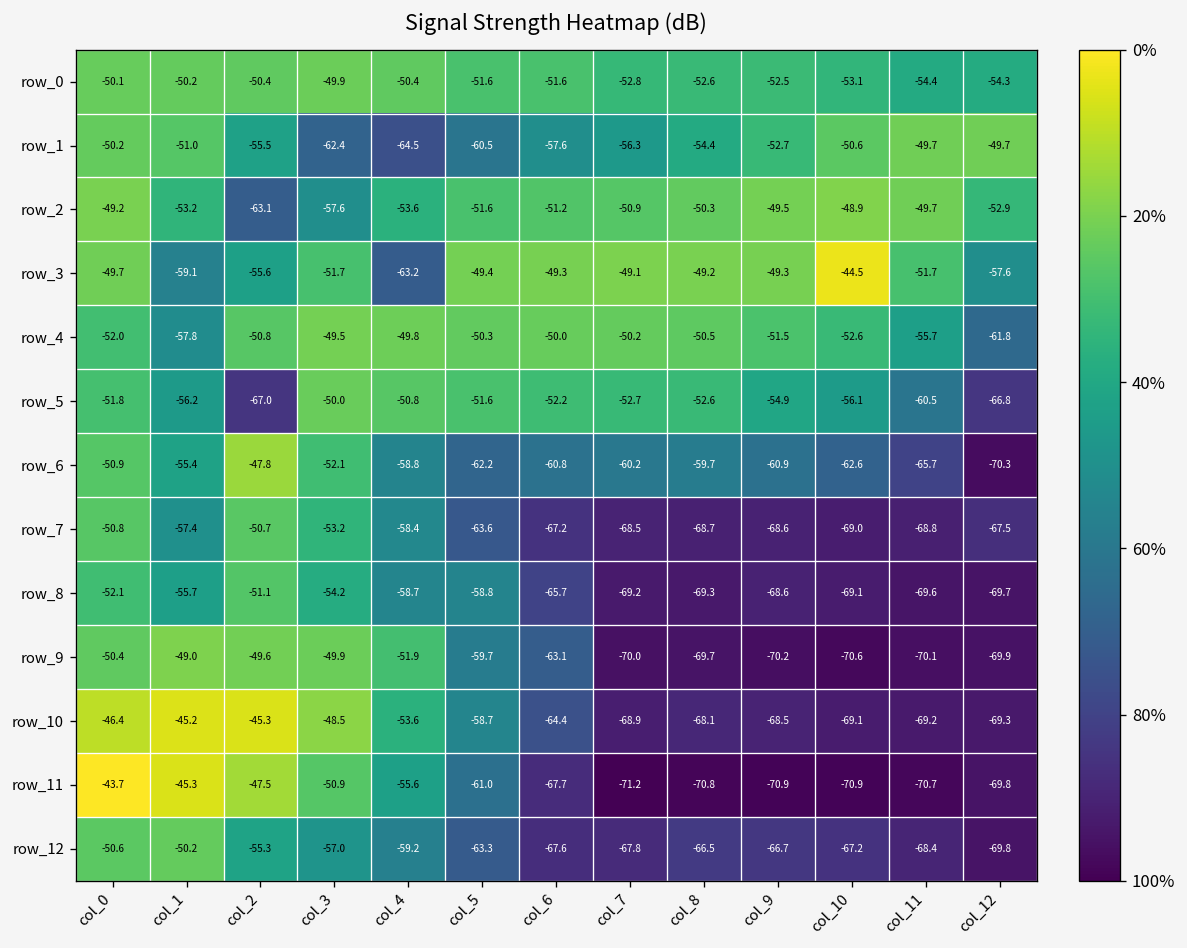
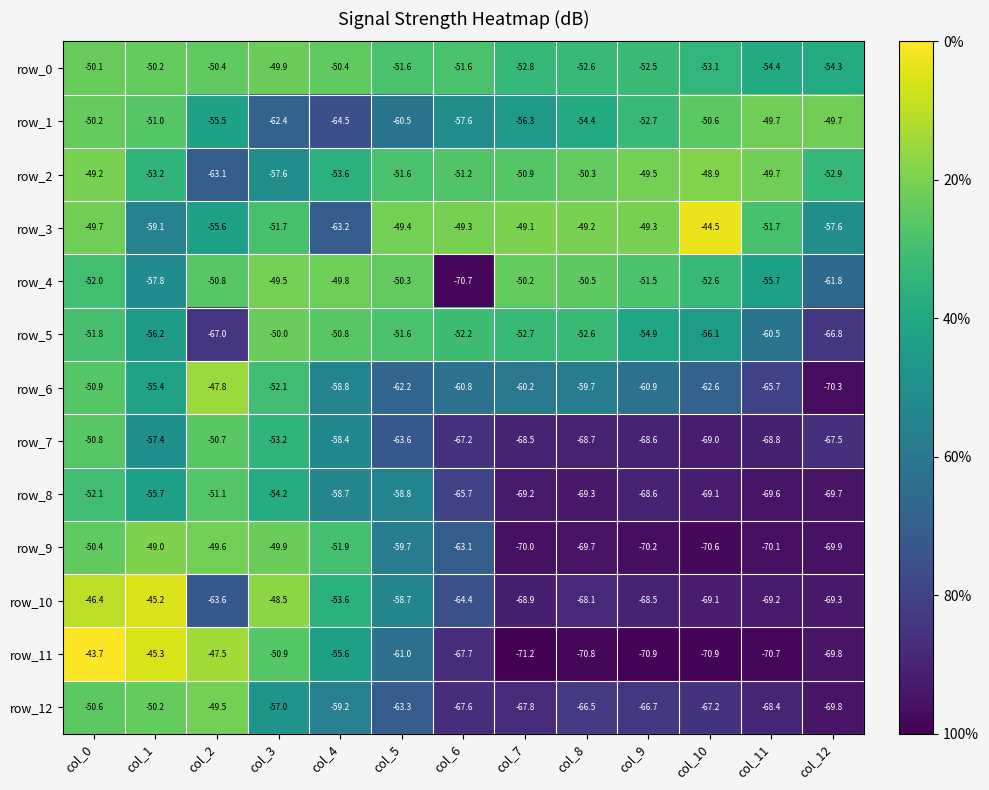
  {
    "row_0": {
      "col_0": -50.1,
      "col_1": -50.2,
      "col_2": -50.4,
      "col_3": -49.9,
      "col_4": -50.4,
      "col_5": -51.6,
      "col_6": -51.6,
      "col_7": -52.8,
      "col_8": -52.6,
      "col_9": -52.5,
      "col_10": -53.1,
      "col_11": -54.4,
      "col_12": -54.3
    },
    "row_1": {
      "col_0": -50.2,
      "col_1": -51.0,
      "col_2": -55.5,
      "col_3": -62.4,
      "col_4": -64.5,
      "col_5": -60.5,
      "col_6": -57.6,
      "col_7": -56.3,
      "col_8": -54.4,
      "col_9": -52.7,
      "col_10": -50.6,
      "col_11": -49.7,
      "col_12": -49.7
    },
    "row_2": {
      "col_0": -49.2,
      "col_1": -53.2,
      "col_2": -63.1,
      "col_3": -57.6,
      "col_4": -53.6,
      "col_5": -51.6,
      "col_6": -51.2,
      "col_7": -50.9,
      "col_8": -50.3,
      "col_9": -49.5,
      "col_10": -48.9,
      "col_11": -49.7,
      "col_12": -52.9
    },
    "row_3": {
      "col_0": -49.7,
      "col_1": -59.1,
      "col_2": -55.6,
      "col_3": -51.7,
      "col_4": -63.2,
      "col_5": -49.4,
      "col_6": -49.3,
      "col_7": -49.1,
      "col_8": -49.2,
      "col_9": -49.3,
      "col_10": -44.5,
      "col_11": -51.7,
      "col_12": -57.6
    },
    "row_4": {
      "col_0": -52.0,
      "col_1": -57.8,
      "col_2": -50.8,
      "col_3": -49.5,
      "col_4": -49.8,
      "col_5": -50.3,
-     "col_6": -50.0,
+     "col_6": -70.7,
      "col_7": -50.2,
      "col_8": -50.5,
      "col_9": -51.5,
      "col_10": -52.6,
      "col_11": -55.7,
      "col_12": -61.8
    },
    "row_5": {
      "col_0": -51.8,
      "col_1": -56.2,
      "col_2": -67.0,
      "col_3": -50.0,
      "col_4": -50.8,
      "col_5": -51.6,
      "col_6": -52.2,
      "col_7": -52.7,
      "col_8": -52.6,
      "col_9": -54.9,
      "col_10": -56.1,
      "col_11": -60.5,
      "col_12": -66.8
    },
    "row_6": {
      "col_0": -50.9,
      "col_1": -55.4,
      "col_2": -47.8,
      "col_3": -52.1,
      "col_4": -58.8,
      "col_5": -62.2,
      "col_6": -60.8,
      "col_7": -60.2,
      "col_8": -59.7,
      "col_9": -60.9,
      "col_10": -62.6,
      "col_11": -65.7,
      "col_12": -70.3
    },
    "row_7": {
      "col_0": -50.8,
      "col_1": -57.4,
      "col_2": -50.7,
      "col_3": -53.2,
      "col_4": -58.4,
      "col_5": -63.6,
      "col_6": -67.2,
      "col_7": -68.5,
      "col_8": -68.7,
      "col_9": -68.6,
      "col_10": -69.0,
      "col_11": -68.8,
      "col_12": -67.5
    },
    "row_8": {
      "col_0": -52.1,
      "col_1": -55.7,
      "col_2": -51.1,
      "col_3": -54.2,
      "col_4": -58.7,
      "col_5": -58.8,
      "col_6": -65.7,
      "col_7": -69.2,
      "col_8": -69.3,
      "col_9": -68.6,
      "col_10": -69.1,
      "col_11": -69.6,
      "col_12": -69.7
    },
    "row_9": {
      "col_0": -50.4,
      "col_1": -49.0,
      "col_2": -49.6,
      "col_3": -49.9,
      "col_4": -51.9,
      "col_5": -59.7,
      "col_6": -63.1,
      "col_7": -70.0,
      "col_8": -69.7,
      "col_9": -70.2,
      "col_10": -70.6,
      "col_11": -70.1,
      "col_12": -69.9
    },
    "row_10": {
      "col_0": -46.4,
      "col_1": -45.2,
-     "col_2": -45.3,
+     "col_2": -63.6,
      "col_3": -48.5,
      "col_4": -53.6,
      "col_5": -58.7,
      "col_6": -64.4,
      "col_7": -68.9,
      "col_8": -68.1,
      "col_9": -68.5,
      "col_10": -69.1,
      "col_11": -69.2,
      "col_12": -69.3
    },
    "row_11": {
      "col_0": -43.7,
      "col_1": -45.3,
      "col_2": -47.5,
      "col_3": -50.9,
      "col_4": -55.6,
      "col_5": -61.0,
      "col_6": -67.7,
      "col_7": -71.2,
      "col_8": -70.8,
      "col_9": -70.9,
      "col_10": -70.9,
      "col_11": -70.7,
      "col_12": -69.8
    },
    "row_12": {
      "col_0": -50.6,
      "col_1": -50.2,
-     "col_2": -55.3,
+     "col_2": -49.5,
      "col_3": -57.0,
      "col_4": -59.2,
      "col_5": -63.3,
      "col_6": -67.6,
      "col_7": -67.8,
      "col_8": -66.5,
      "col_9": -66.7,
      "col_10": -67.2,
      "col_11": -68.4,
      "col_12": -69.8
    }
  }
